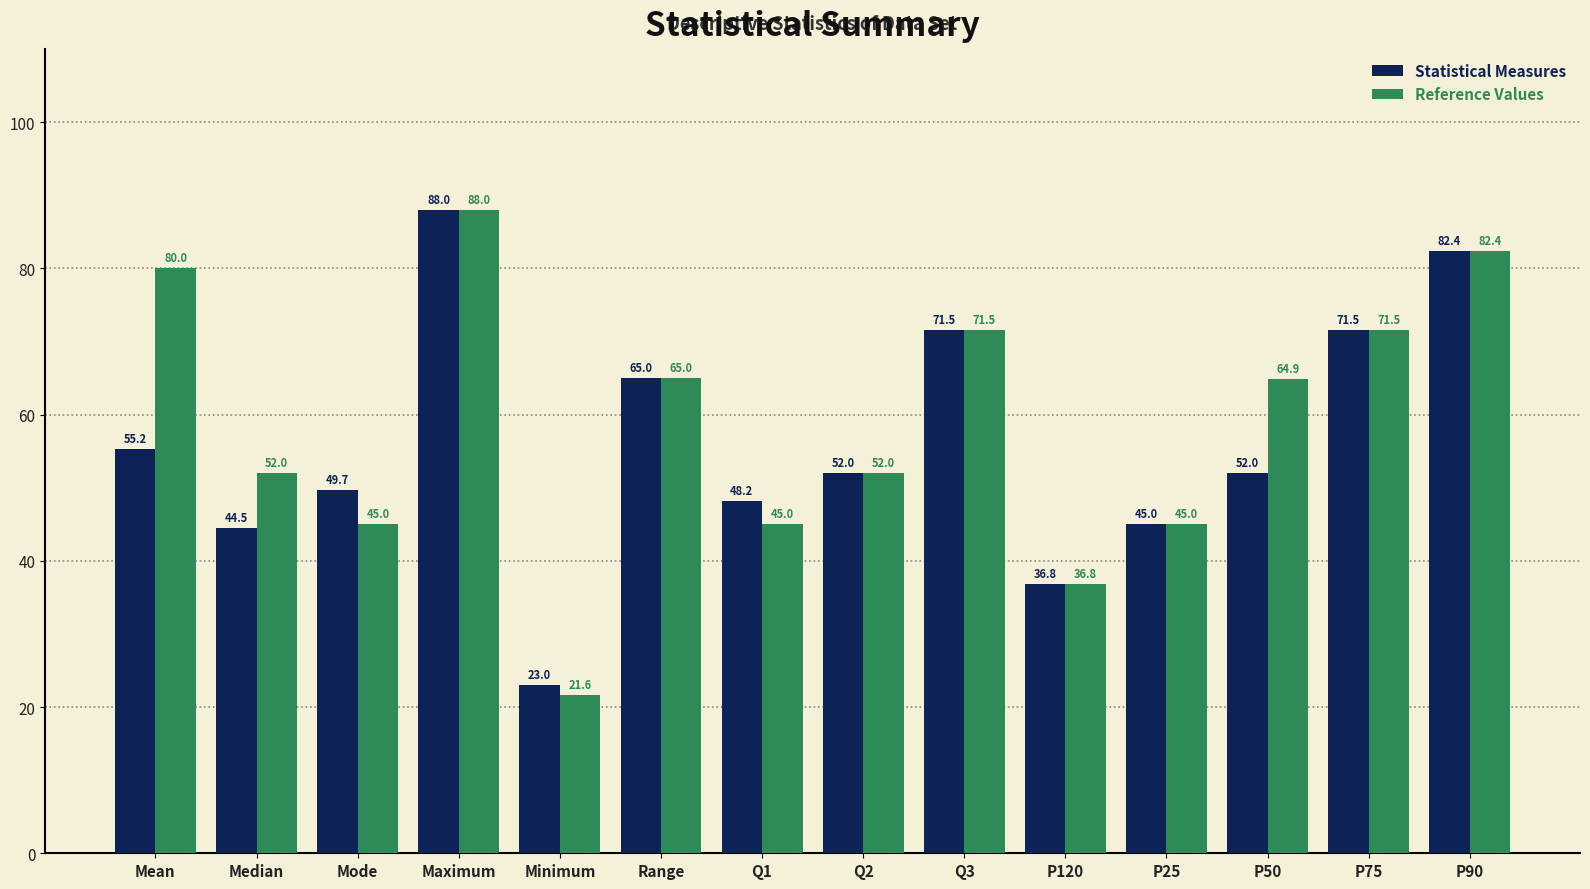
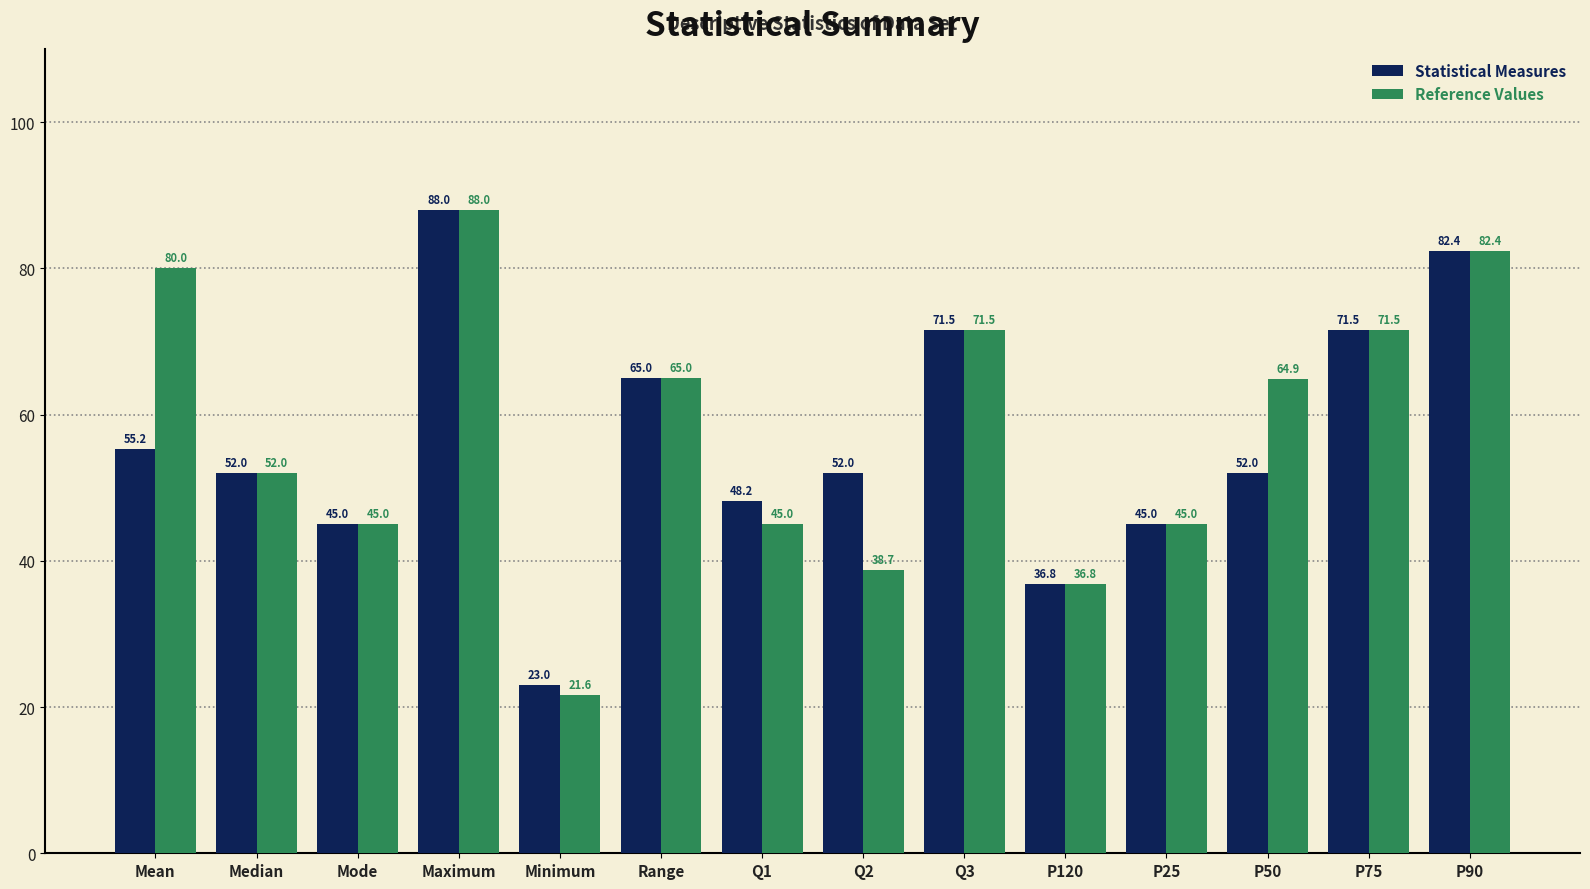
  {
    "Statistical Measures": {
      "Mean": 55.2,
-     "Median": 44.5,
-     "Mode": 49.7,
+     "Median": 52.0,
+     "Mode": 45.0,
      "Maximum": 88.0,
      "Minimum": 23.0,
      "Range": 65.0,
      "Q1": 48.2,
      "Q2": 52.0,
      "Q3": 71.5,
      "P120": 36.8,
      "P25": 45.0,
      "P50": 52.0,
      "P75": 71.5,
      "P90": 82.4
    },
    "Reference Values": {
      "Mean": 80.0,
      "Median": 52.0,
      "Mode": 45.0,
      "Maximum": 88.0,
      "Minimum": 21.6,
      "Range": 65.0,
      "Q1": 45.0,
-     "Q2": 52.0,
+     "Q2": 38.7,
      "Q3": 71.5,
      "P120": 36.8,
      "P25": 45.0,
      "P50": 64.9,
      "P75": 71.5,
      "P90": 82.4
    }
  }
